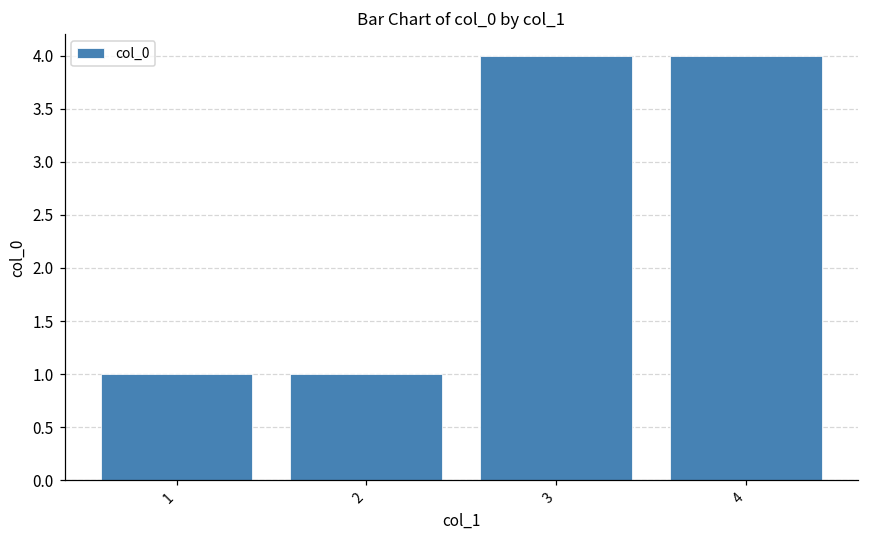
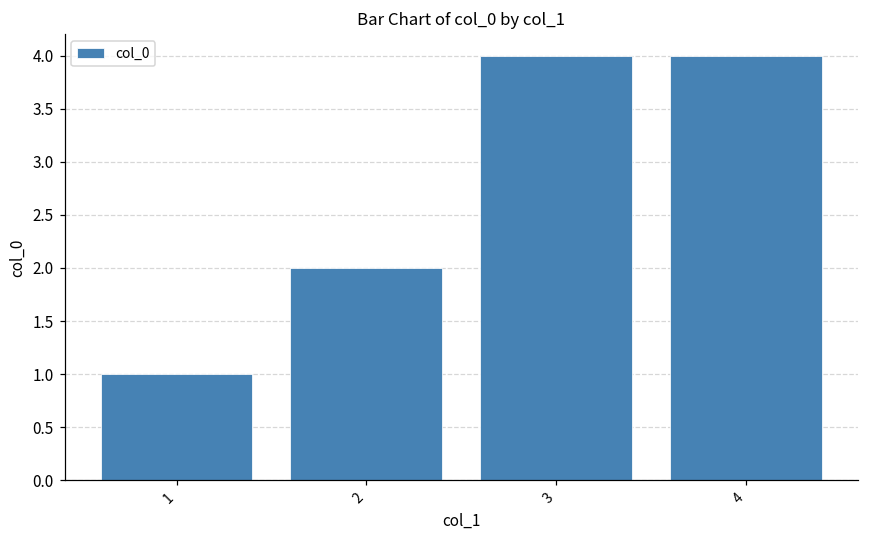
  {
    "1": 1,
-   "2": 1,
+   "2": 2,
    "3": 4,
    "4": 4
  }
